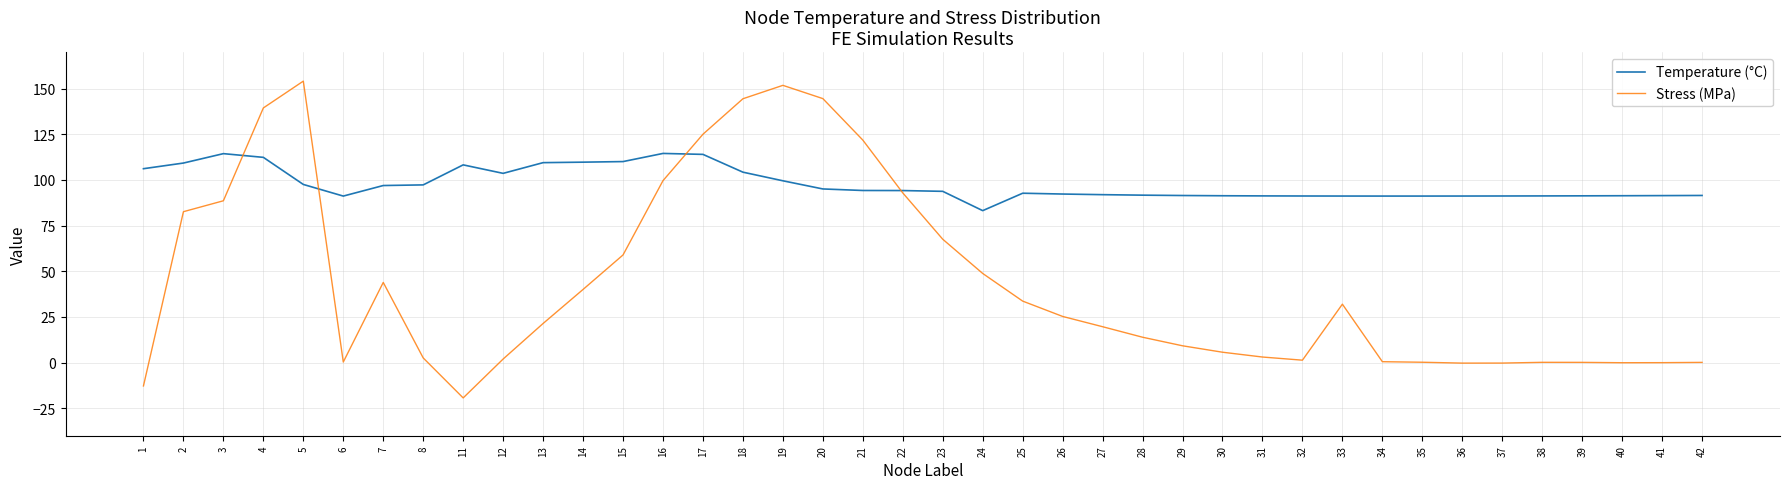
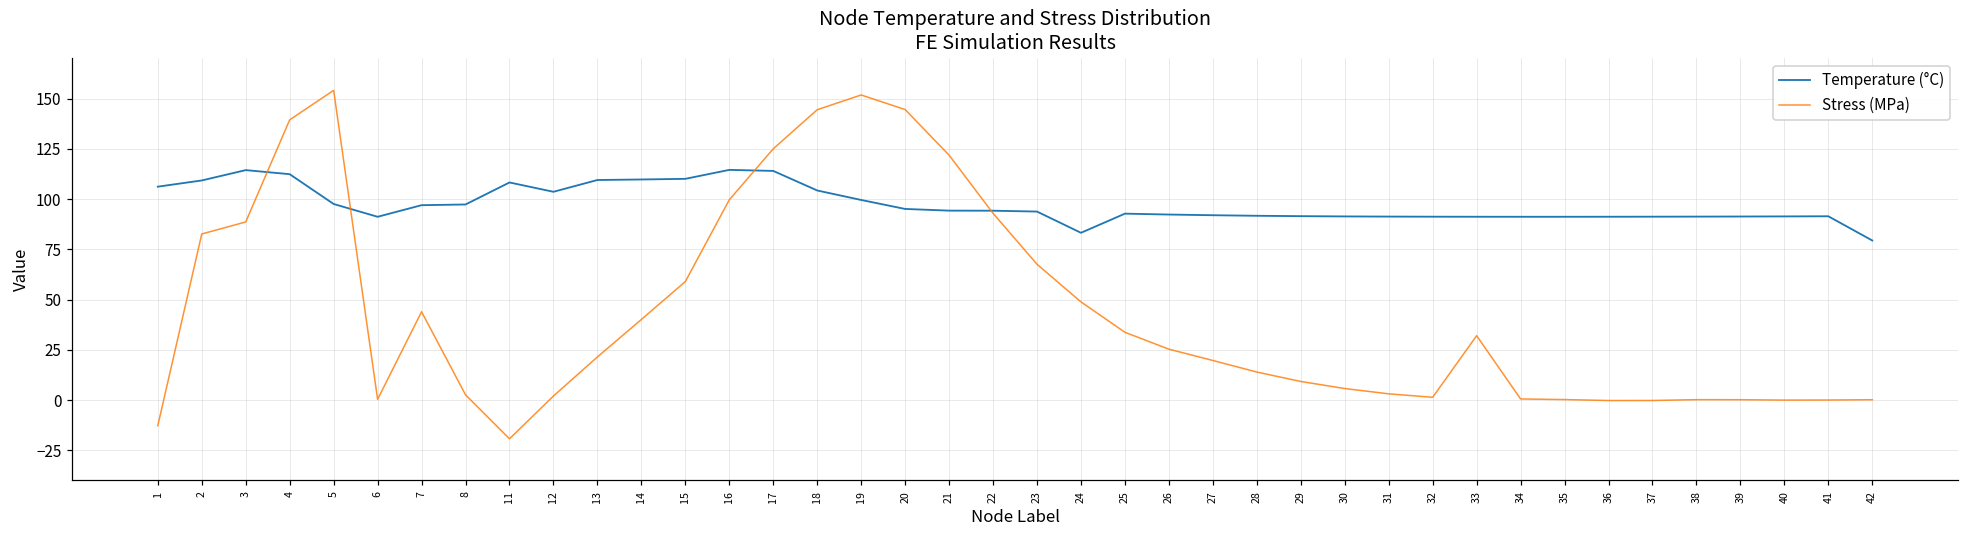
  {
    "Temperature (°C)": {
      "1": 106,
      "2": 109,
      "3": 114,
      "4": 112,
      "5": 98,
      "6": 91,
      "7": 97,
      "8": 97,
      "11": 108,
      "12": 104,
      "13": 109,
      "14": 110,
      "15": 110,
      "16": 115,
      "17": 114,
      "18": 104,
      "19": 100,
      "20": 95,
      "21": 94,
      "23": 94,
      "24": 83,
      "25": 93,
      "26": 92,
      "27": 92,
      "28": 92,
      "29": 92,
      "30": 91,
      "31": 91,
      "32": 91,
      "33": 91,
      "34": 91,
      "35": 91,
      "36": 91,
      "37": 91,
      "38": 91,
      "39": 91,
      "40": 91,
      "41": 91,
-     "42": 92
+     "42": 79
    },
    "Stress (MPa)": {
      "1": -13,
      "2": 83,
      "3": 89,
      "4": 139,
      "5": 154,
      "6": 0,
      "7": 44,
      "8": 3,
      "11": -19,
      "12": 2,
      "13": 21,
      "14": 40,
      "15": 59,
      "16": 100,
      "17": 125,
      "18": 144,
      "19": 152,
      "20": 145,
      "21": 122,
      "23": 68,
      "24": 49,
      "25": 34,
      "26": 25,
      "27": 20,
      "28": 14,
      "29": 9,
      "30": 6,
      "31": 3,
      "32": 1,
      "33": 32,
      "34": 1,
      "35": 0,
      "36": 0,
      "37": 0,
      "38": 0,
      "39": 0,
      "40": 0,
      "41": 0,
      "42": 0
    }
  }
